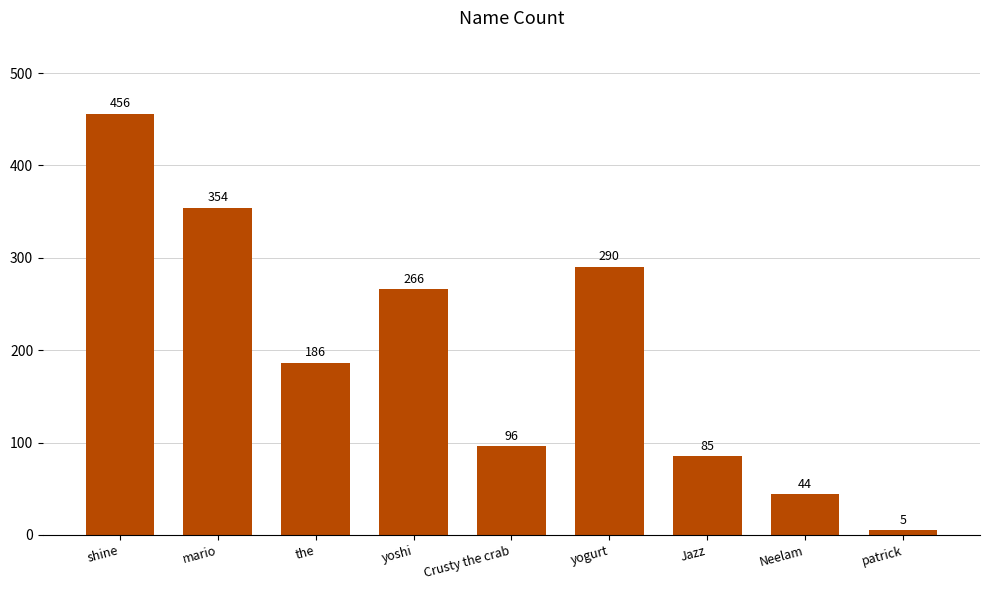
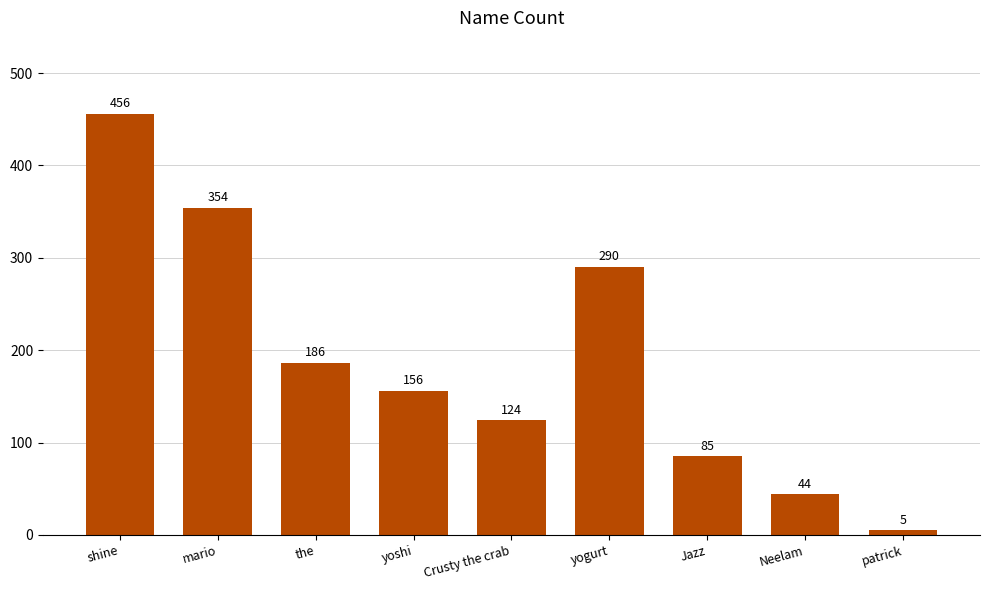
  {
    "shine": 456,
    "mario": 354,
    "the": 186,
-   "yoshi": 266,
-   "Crusty the crab": 96,
+   "yoshi": 156,
+   "Crusty the crab": 124,
    "yogurt": 290,
    "Jazz": 85,
    "Neelam": 44,
    "patrick": 5
  }
